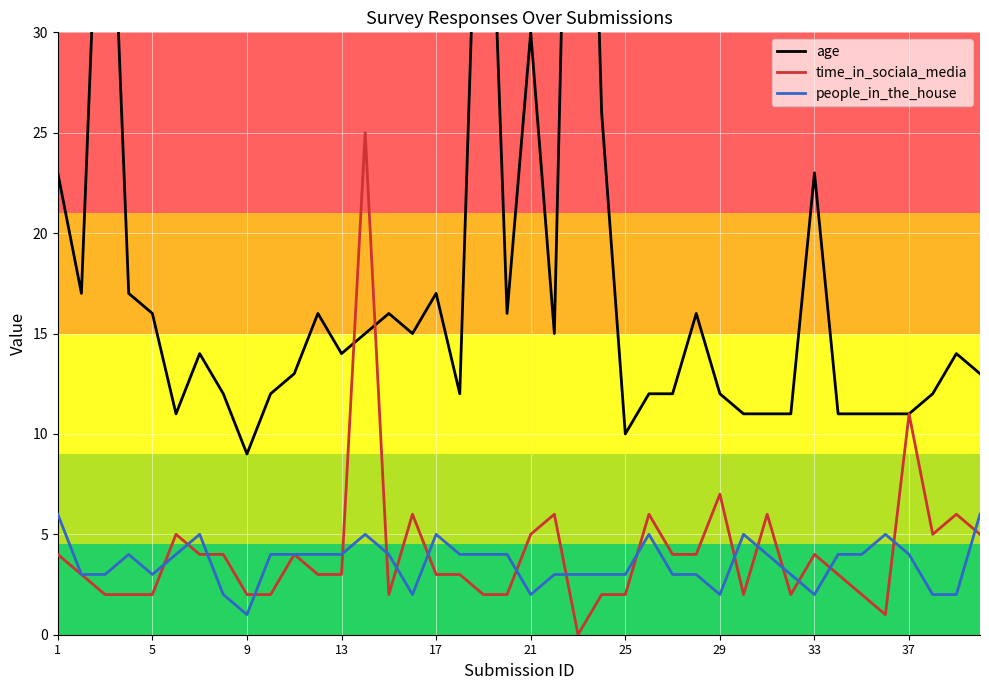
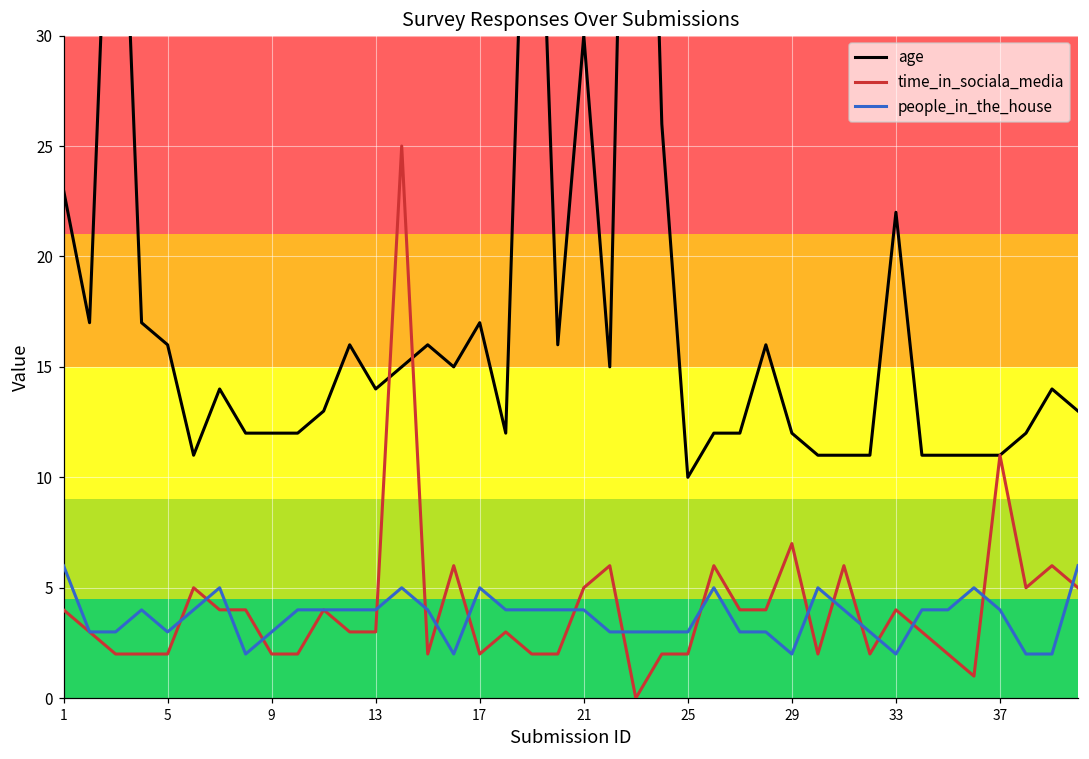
  {
    "age": {
      "1": 23,
      "5": 16,
-     "9": 9,
+     "9": 12,
      "13": 14,
      "17": 17,
      "21": 30,
      "25": 10,
      "29": 12,
-     "33": 23
+     "33": 22
    },
    "time_in_sociala_media": {
      "1": 4,
      "5": 2,
      "9": 2,
      "13": 3,
-     "17": 3,
+     "17": 2,
      "21": 5,
      "25": 2,
      "29": 7,
      "33": 4
    },
    "people_in_the_house": {
      "1": 6,
      "5": 3,
-     "9": 1,
+     "9": 3,
      "13": 4,
      "17": 5,
-     "21": 2,
+     "21": 4,
      "25": 3,
      "29": 2,
      "33": 2,
      "37": 4
    }
  }
